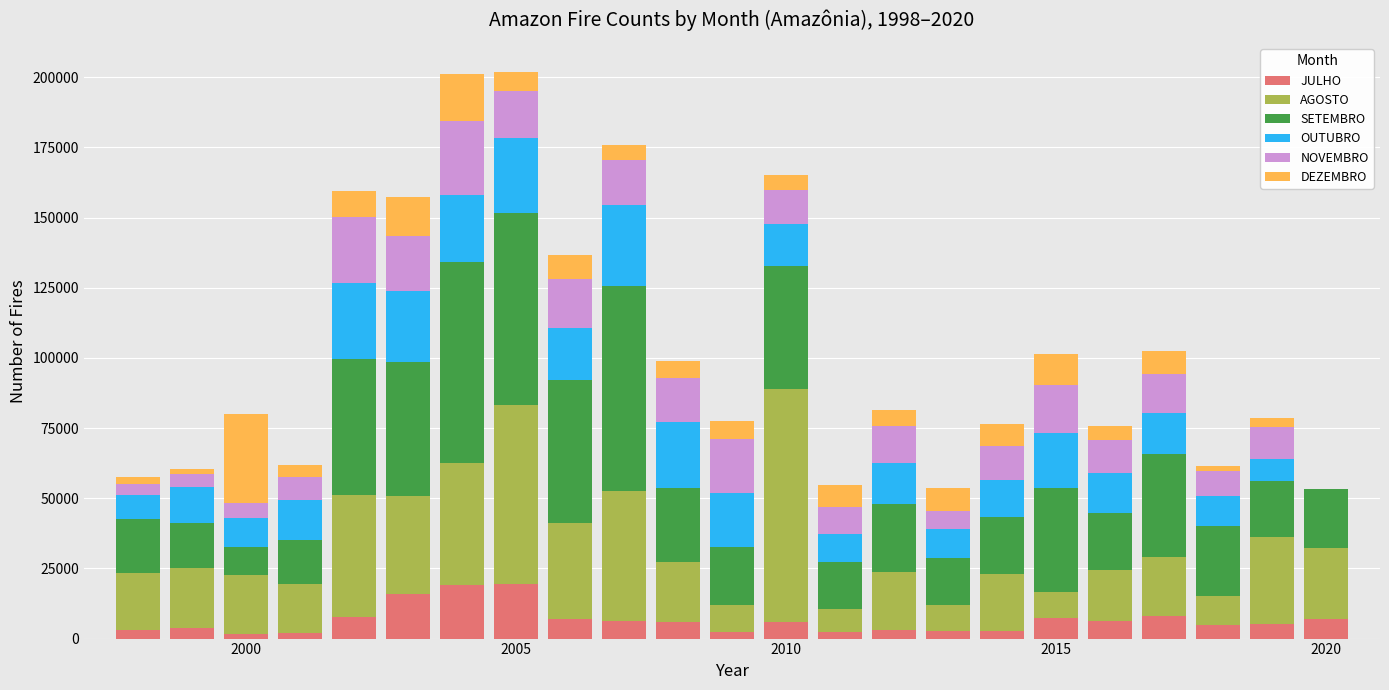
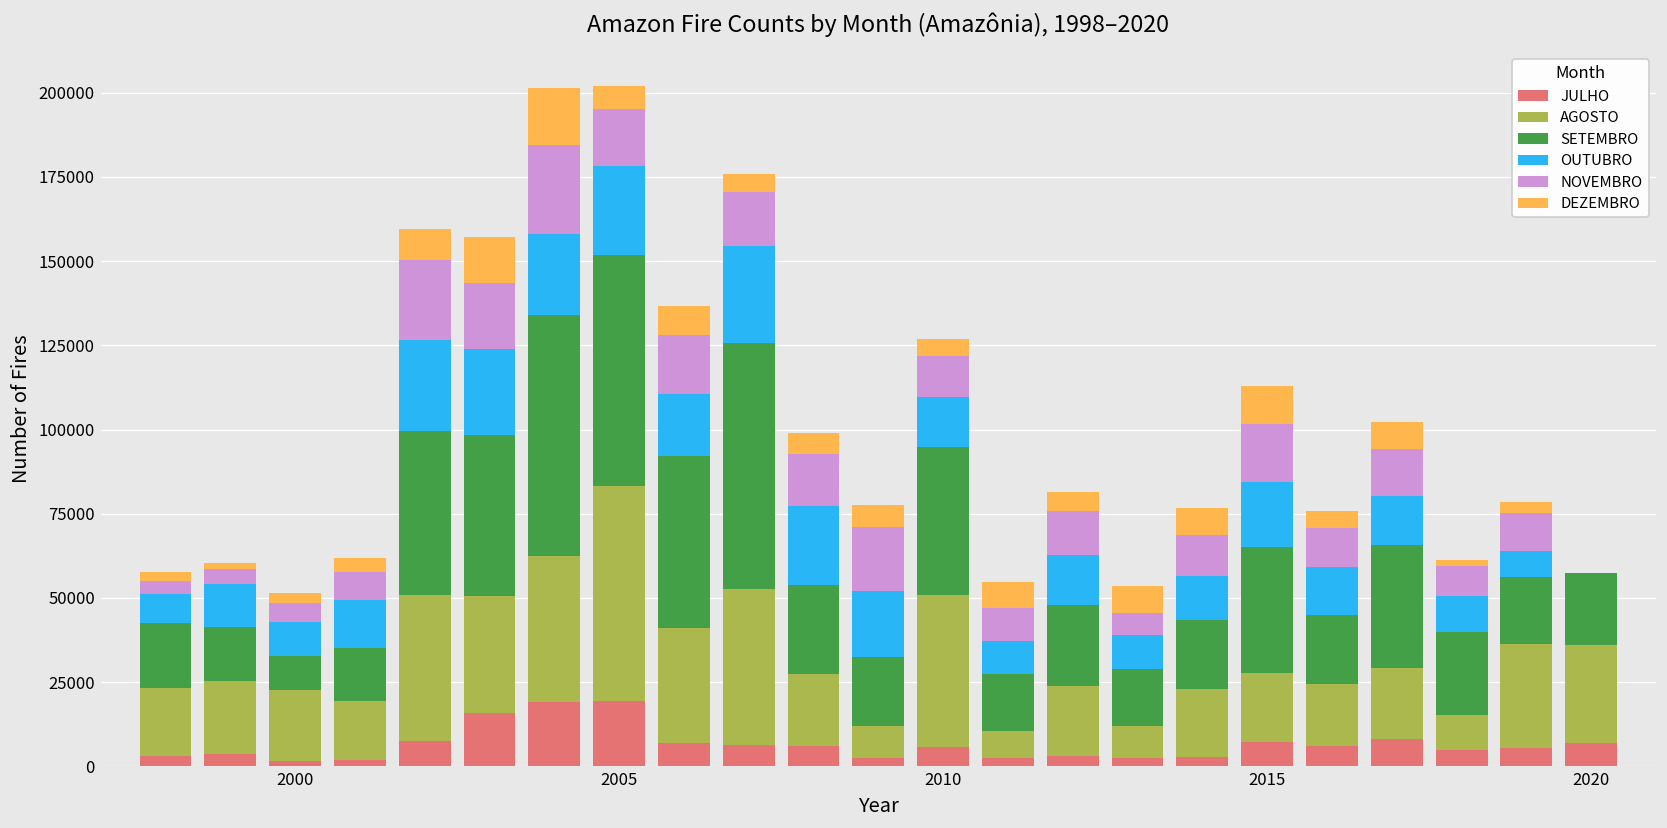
  {
    "JULHO": {
      "2000": 2000,
      "2005": 19000,
      "2010": 6000,
      "2015": 7000,
      "2020": 7000
    },
    "AGOSTO": {
      "2000": 21000,
      "2005": 64000,
-     "2010": 83000,
-     "2015": 9000,
-     "2020": 25000
+     "2010": 45000,
+     "2015": 20000,
+     "2020": 29000
    },
    "SETEMBRO": {
      "2000": 10000,
      "2005": 69000,
      "2010": 44000,
      "2015": 37000,
      "2020": 21000
    },
    "OUTUBRO": {
      "2000": 10000,
      "2005": 27000,
      "2010": 15000,
      "2015": 19000,
      "2020": 0
    },
    "NOVEMBRO": {
      "2000": 5000,
      "2005": 17000,
      "2010": 12000,
      "2015": 17000,
      "2020": 0
    },
    "DEZEMBRO": {
-     "2000": 32000,
+     "2000": 3000,
      "2005": 7000,
      "2010": 5000,
      "2015": 11000,
      "2020": 0
    }
  }
